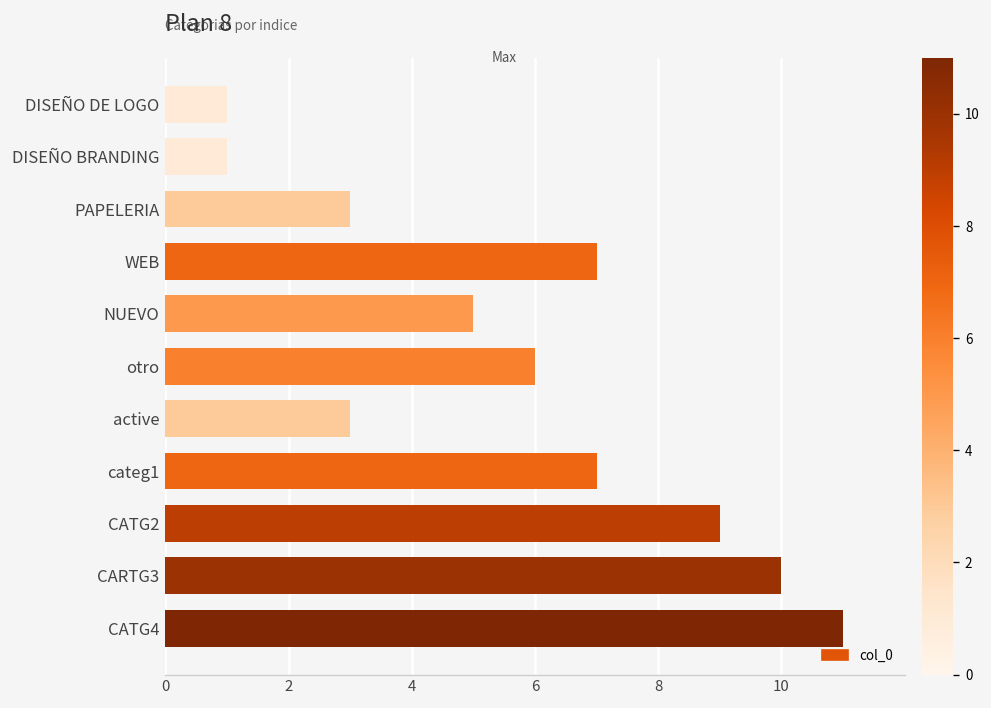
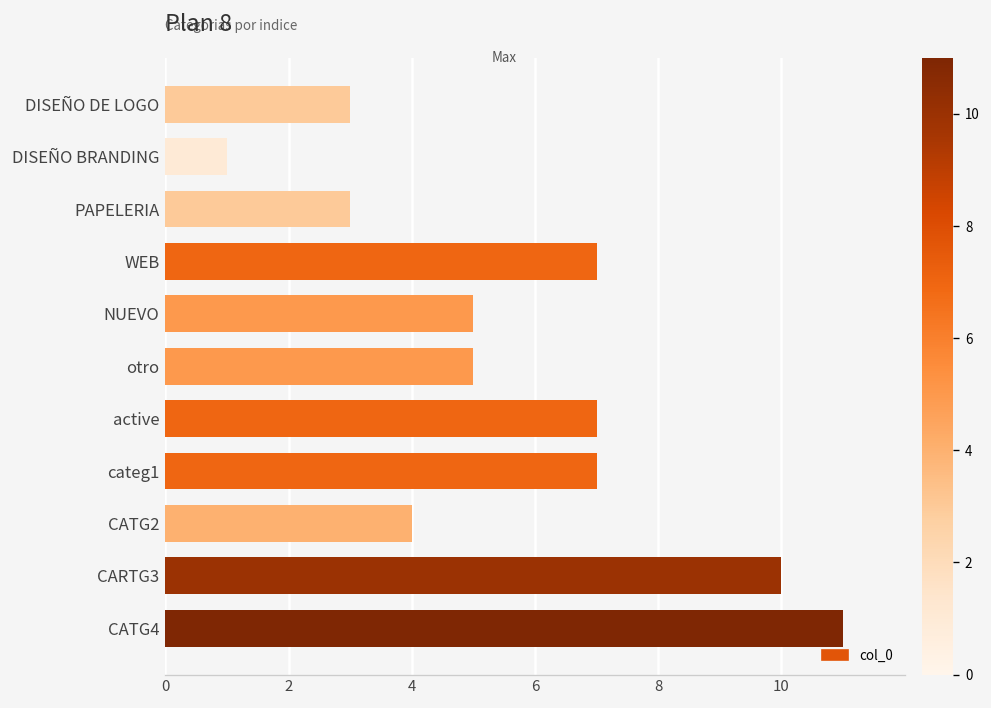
  {
-   "DISEÑO DE LOGO": 1,
+   "DISEÑO DE LOGO": 3,
    "DISEÑO BRANDING": 1,
    "PAPELERIA": 3,
    "WEB": 7,
    "NUEVO": 5,
-   "otro": 6,
-   "active": 3,
+   "otro": 5,
+   "active": 7,
    "categ1": 7,
-   "CATG2": 9,
+   "CATG2": 4,
    "CARTG3": 10,
    "CATG4": 11
  }
